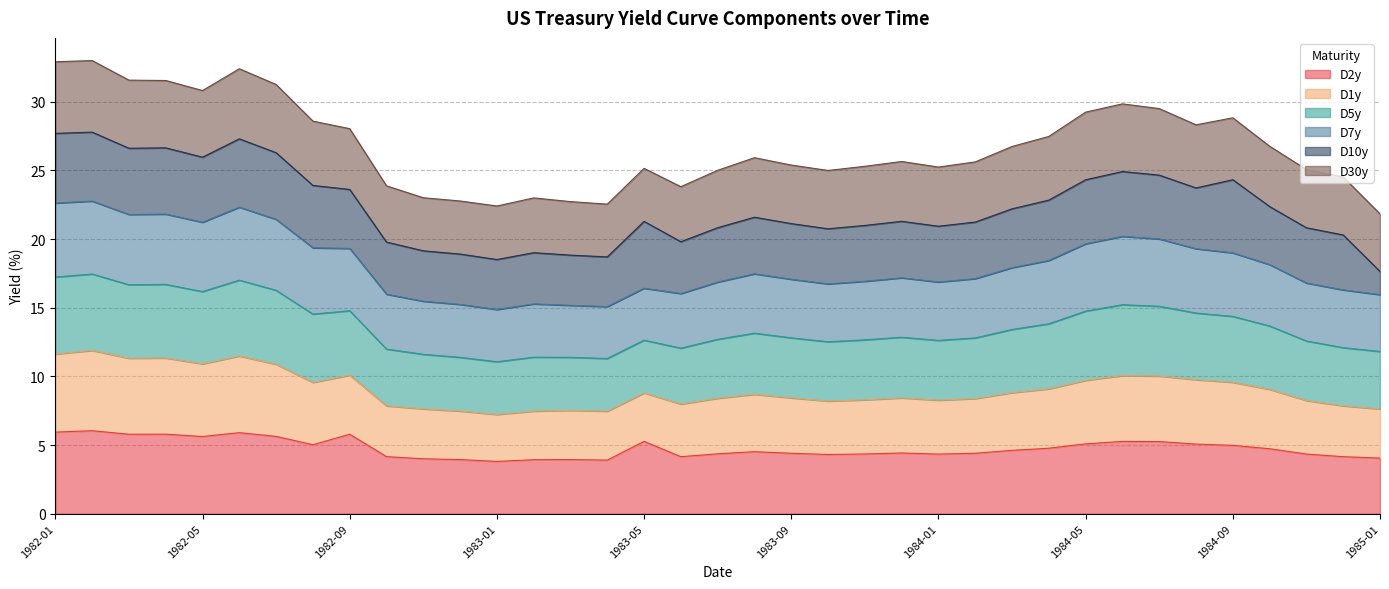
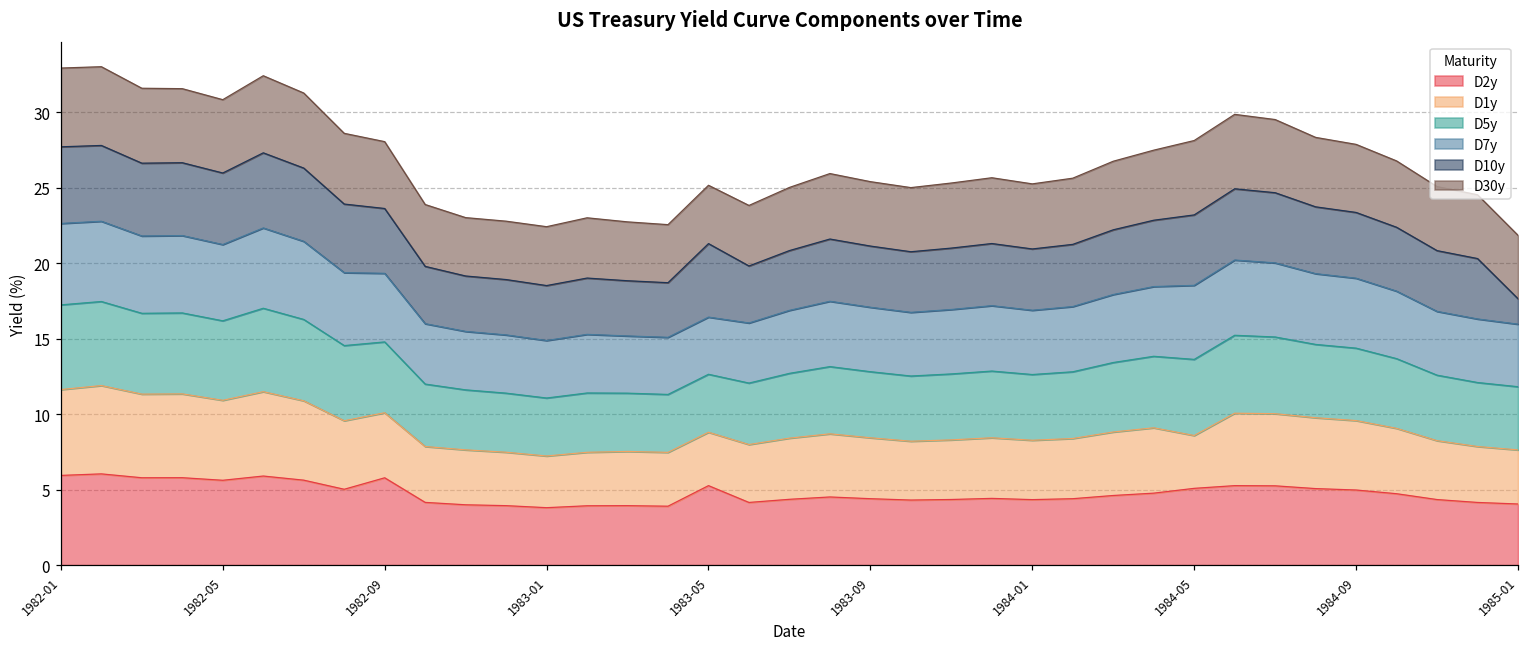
  {
    "D2y": {
      "1982-01": 5.9,
      "1982-05": 5.6,
      "1982-09": 5.8,
      "1983-01": 3.8,
      "1983-05": 5.3,
      "1983-09": 4.4,
      "1984-01": 4.3,
      "1984-05": 5.1,
      "1984-09": 5.0,
      "1985-01": 4.0
    },
    "D1y": {
      "1982-01": 5.7,
      "1982-05": 5.3,
      "1982-09": 4.3,
      "1983-01": 3.4,
      "1983-05": 3.5,
      "1983-09": 4.0,
      "1984-01": 3.9,
-     "1984-05": 4.6,
+     "1984-05": 3.5,
      "1984-09": 4.6,
      "1985-01": 3.6
    },
    "D10y": {
      "1982-01": 5.1,
      "1982-05": 4.7,
      "1982-09": 4.3,
      "1983-01": 3.6,
      "1983-05": 4.9,
      "1983-09": 4.1,
      "1984-01": 4.1,
      "1984-05": 4.7,
-     "1984-09": 5.3,
+     "1984-09": 4.4,
      "1985-01": 1.7
    },
    "D30y": {
      "1982-01": 5.2,
      "1982-05": 4.9,
      "1982-09": 4.4,
      "1983-01": 3.9,
      "1983-05": 3.9,
      "1983-09": 4.3,
      "1984-01": 4.3,
      "1984-05": 4.9,
      "1984-09": 4.5,
      "1985-01": 4.2
    }
  }
